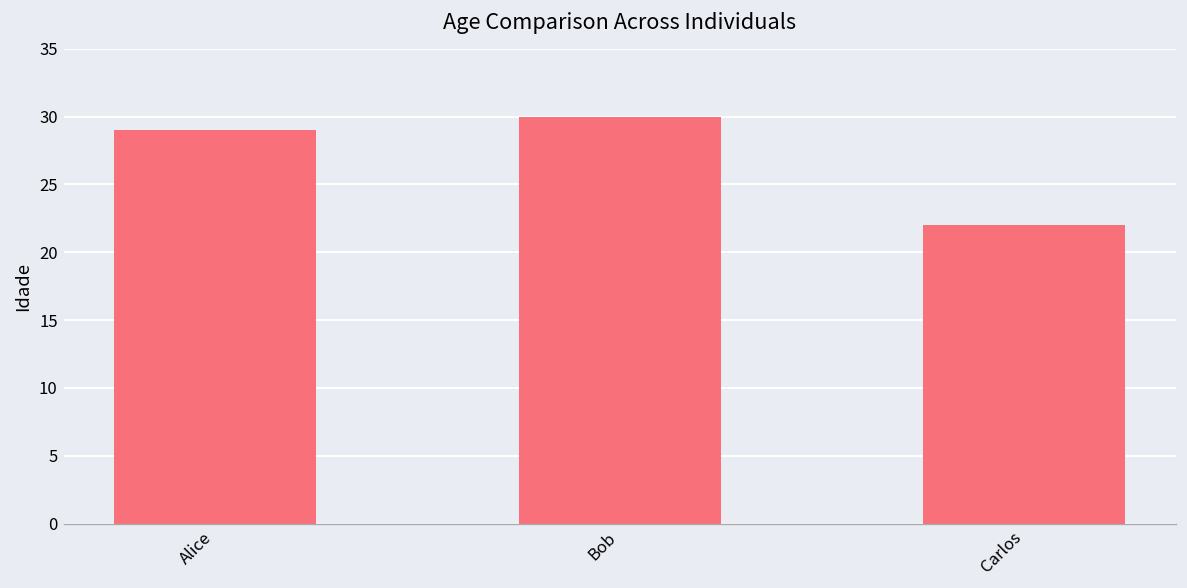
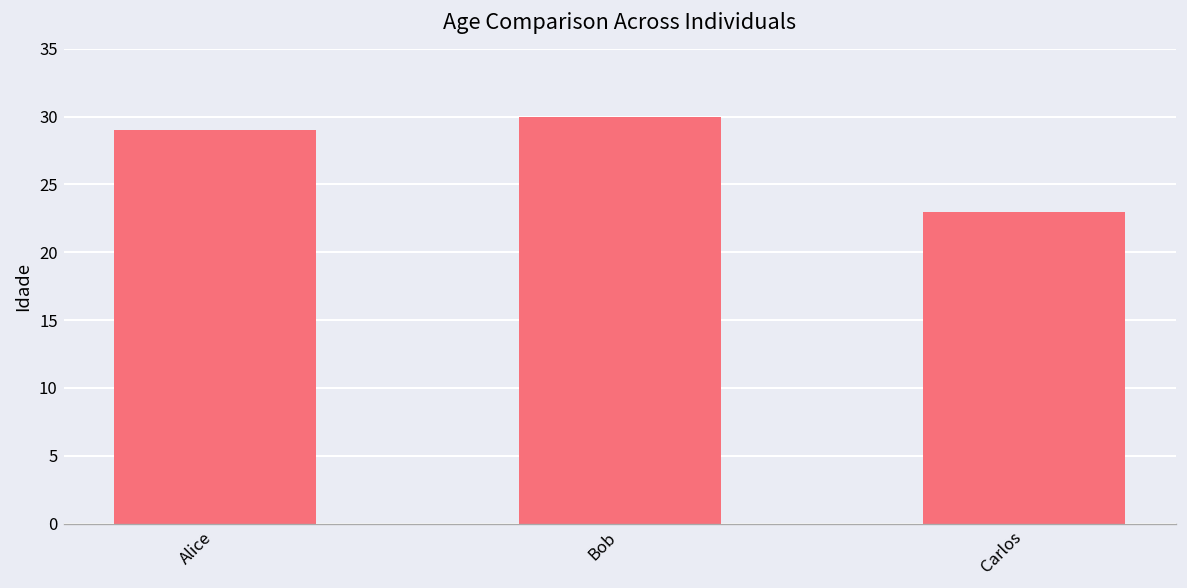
  {
    "Alice": 29,
    "Bob": 30,
-   "Carlos": 22
+   "Carlos": 23
  }
